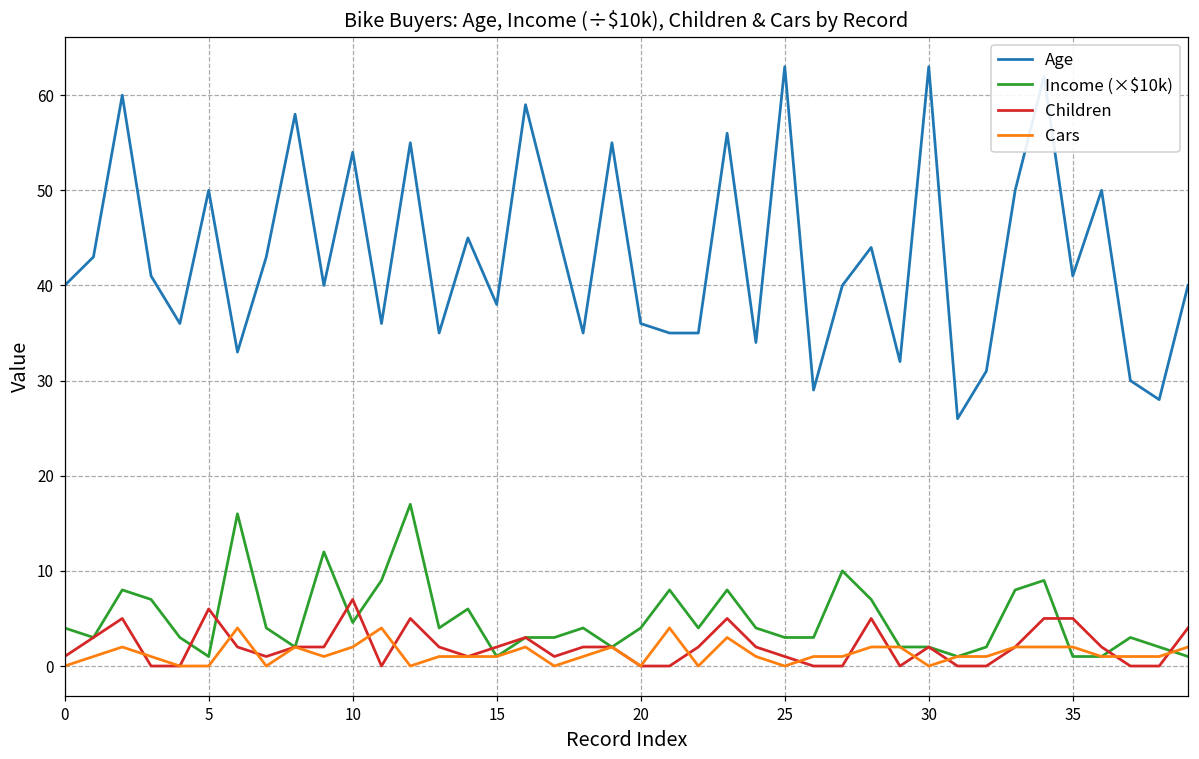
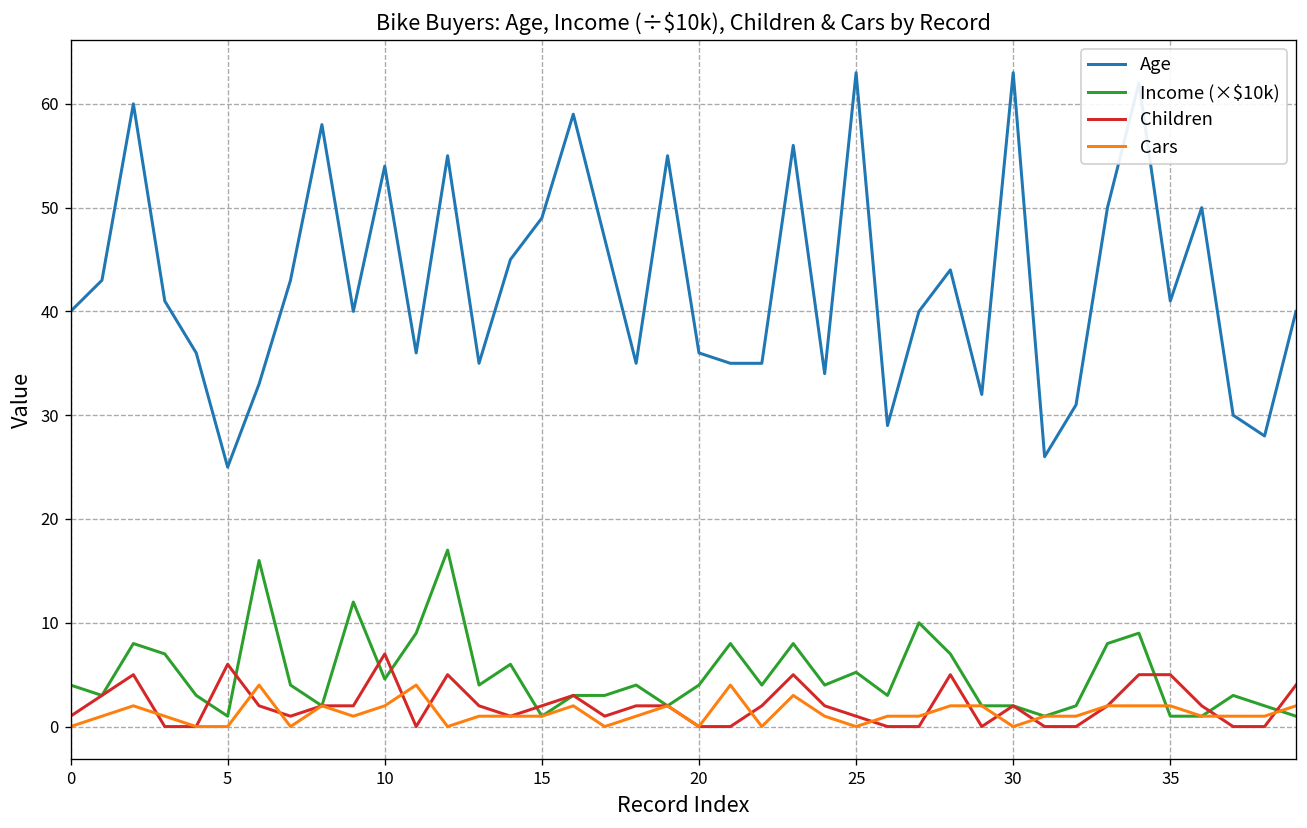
  {
    "Age": {
      "0": 40,
-     "5": 50,
+     "5": 25,
      "10": 54,
-     "15": 38,
+     "15": 49,
      "20": 36,
      "25": 63,
      "30": 63,
      "35": 41
    },
    "Income (×$10k)": {
      "0": 4,
      "5": 1,
      "10": 5,
      "20": 4,
-     "25": 3,
+     "25": 5,
      "35": 1
    },
    "Children": {
      "0": 1,
      "5": 6,
      "10": 7,
      "15": 2,
      "25": 1,
      "35": 5
    },
    "Cars": {
      "0": 0,
      "5": 0,
      "10": 2,
      "25": 0,
      "30": 0,
      "35": 2
    }
  }
